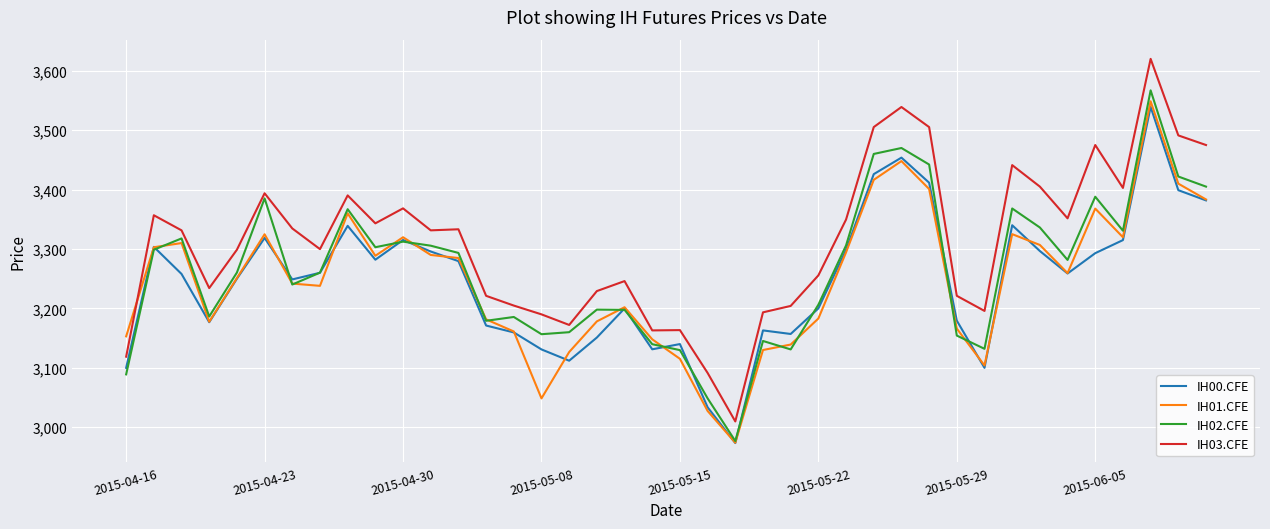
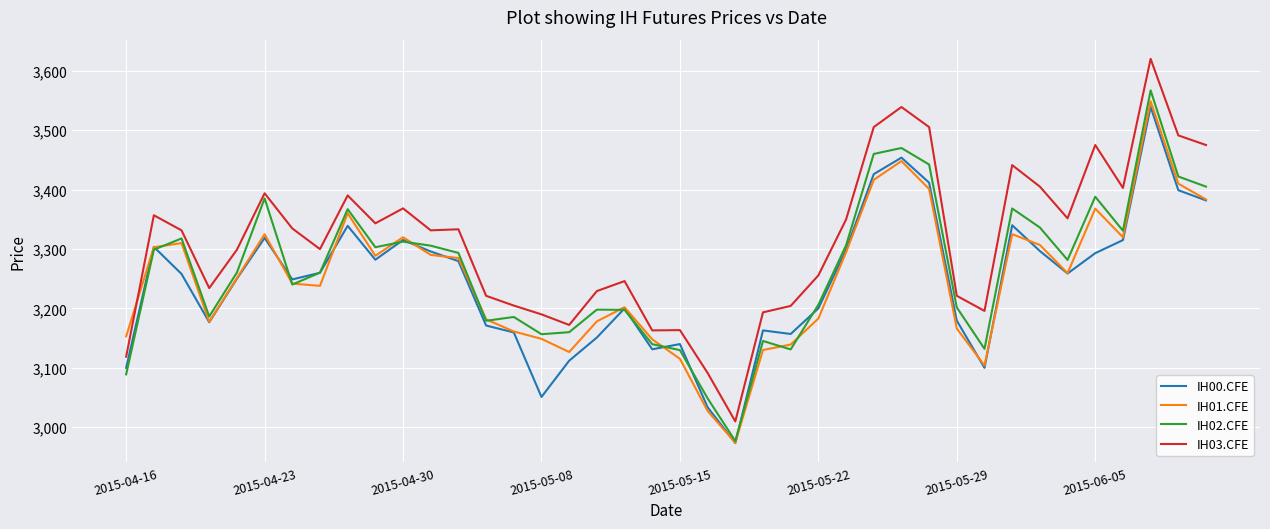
  {
    "IH00.CFE": {
      "2015-04-16": "3,100",
      "2015-04-23": "3,320",
-     "2015-05-08": "3,130",
+     "2015-05-08": "3,050",
      "2015-05-15": "3,140",
      "2015-05-22": "3,200",
      "2015-05-29": "3,180",
      "2015-06-05": "3,290"
    },
    "IH01.CFE": {
      "2015-04-16": "3,150",
      "2015-04-23": "3,320",
      "2015-04-30": "3,320",
-     "2015-05-08": "3,050",
+     "2015-05-08": "3,150",
      "2015-05-15": "3,120",
      "2015-05-22": "3,180",
      "2015-05-29": "3,170",
      "2015-06-05": "3,370"
    },
    "IH02.CFE": {
      "2015-04-16": "3,090",
      "2015-04-23": "3,390",
      "2015-05-08": "3,160",
      "2015-05-15": "3,130",
      "2015-05-22": "3,210",
-     "2015-05-29": "3,150",
+     "2015-05-29": "3,200",
      "2015-06-05": "3,390"
    },
    "IH03.CFE": {
      "2015-04-16": "3,120",
      "2015-04-23": "3,390",
      "2015-04-30": "3,370",
      "2015-05-08": "3,190",
      "2015-05-15": "3,160",
      "2015-05-22": "3,260",
      "2015-05-29": "3,220",
      "2015-06-05": "3,480"
    }
  }
